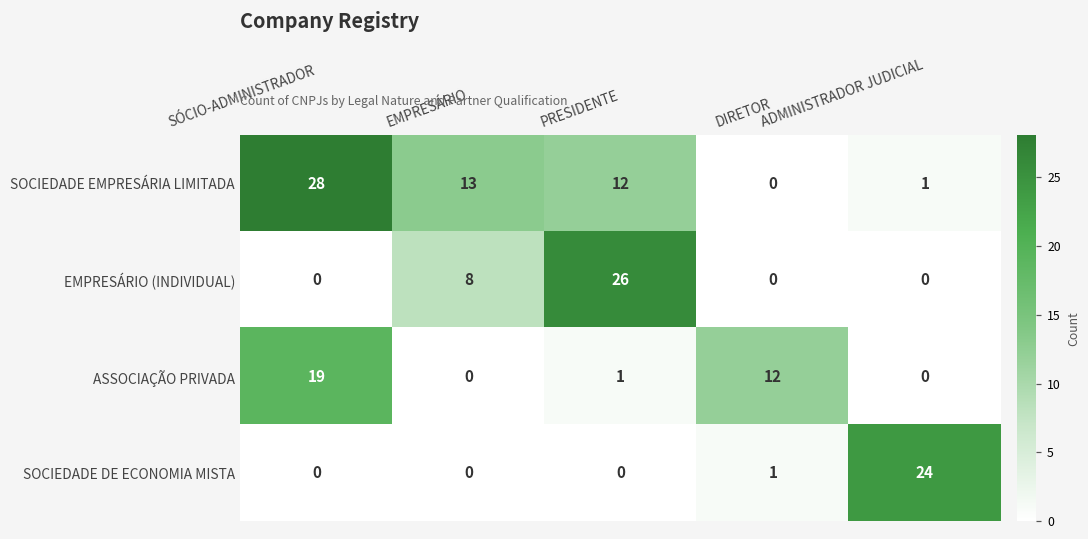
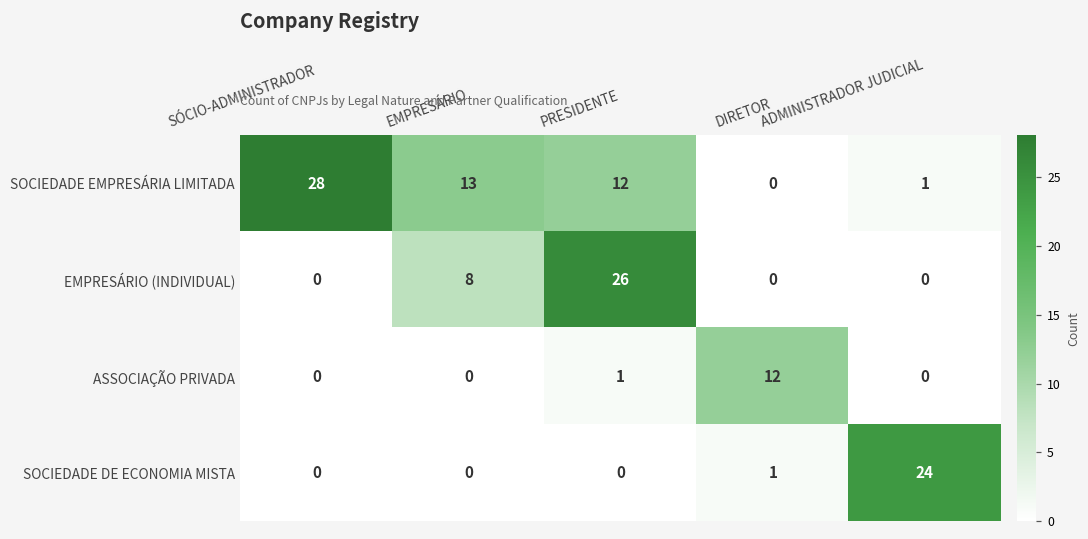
  {
    "SOCIEDADE EMPRESÁRIA LIMITADA": {
      "SÓCIO-ADMINISTRADOR": 28,
      "EMPRESÁRIO": 13,
      "PRESIDENTE": 12,
      "DIRETOR": 0,
      "ADMINISTRADOR JUDICIAL": 1
    },
    "EMPRESÁRIO (INDIVIDUAL)": {
      "SÓCIO-ADMINISTRADOR": 0,
      "EMPRESÁRIO": 8,
      "PRESIDENTE": 26,
      "DIRETOR": 0,
      "ADMINISTRADOR JUDICIAL": 0
    },
    "ASSOCIAÇÃO PRIVADA": {
-     "SÓCIO-ADMINISTRADOR": 19,
+     "SÓCIO-ADMINISTRADOR": 0,
      "EMPRESÁRIO": 0,
      "PRESIDENTE": 1,
      "DIRETOR": 12,
      "ADMINISTRADOR JUDICIAL": 0
    },
    "SOCIEDADE DE ECONOMIA MISTA": {
      "SÓCIO-ADMINISTRADOR": 0,
      "EMPRESÁRIO": 0,
      "PRESIDENTE": 0,
      "DIRETOR": 1,
      "ADMINISTRADOR JUDICIAL": 24
    }
  }
